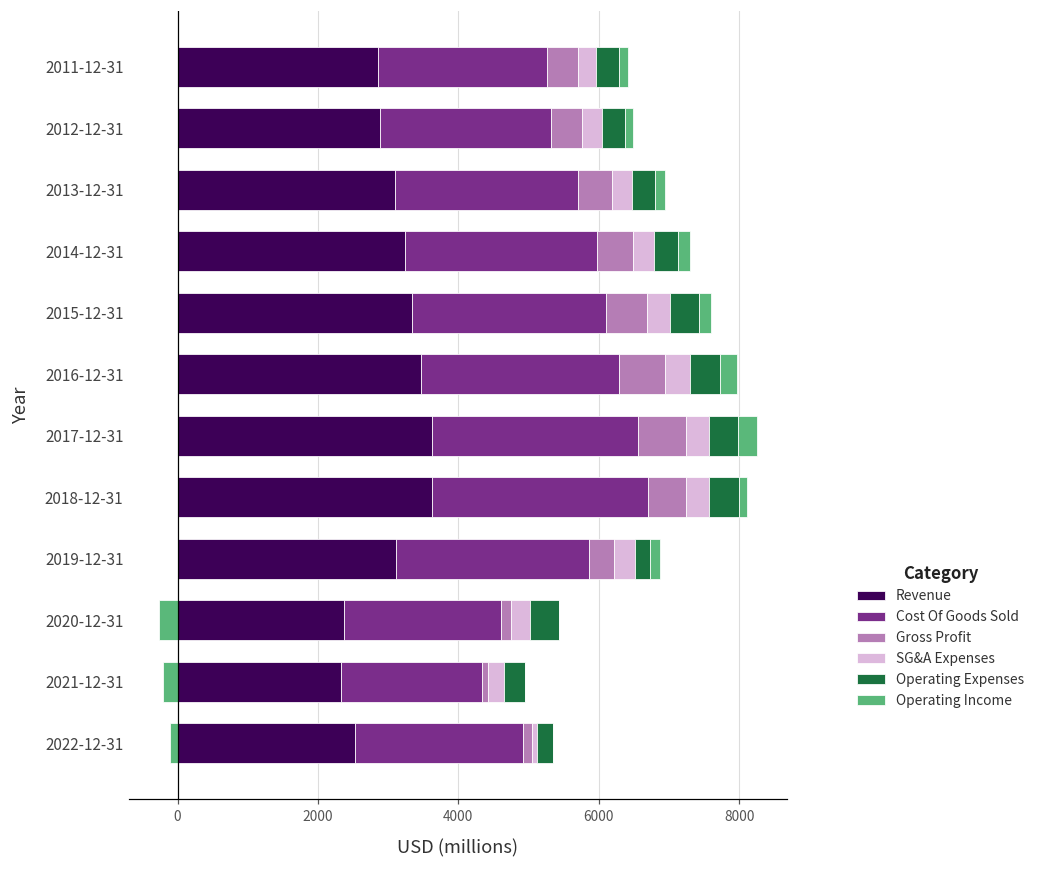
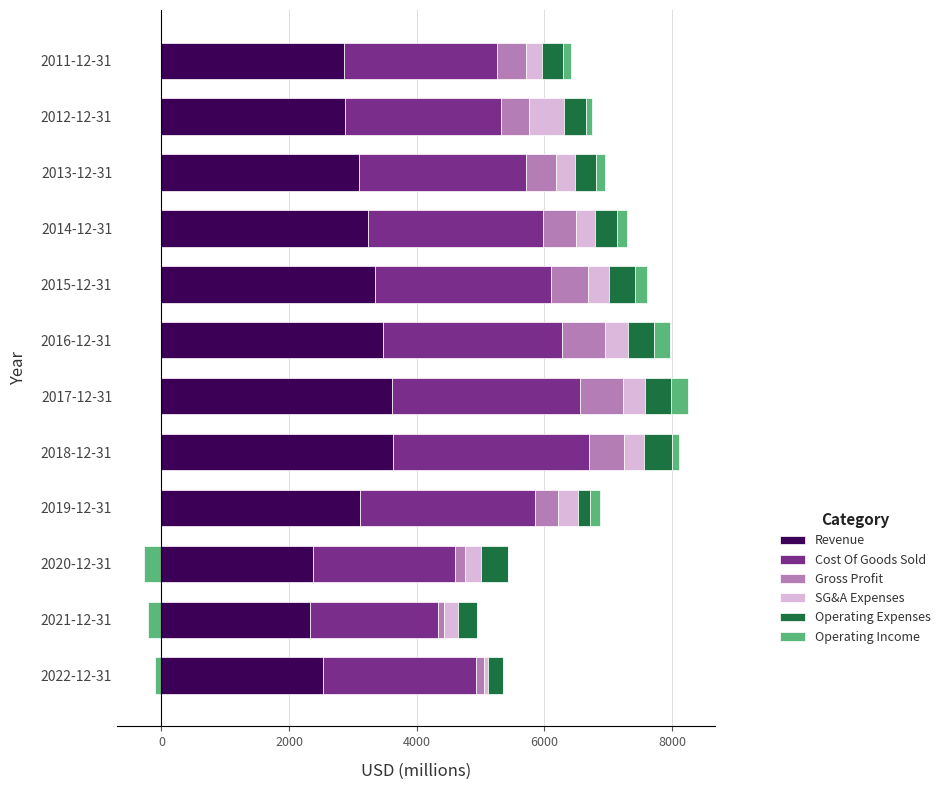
  {
    "Cost Of Goods Sold": {
      "2011-12-31": 2400,
      "2012-12-31": 2400,
      "2013-12-31": 2600,
      "2014-12-31": 2700,
      "2015-12-31": 2800,
      "2016-12-31": 2800,
      "2017-12-31": 2900,
      "2018-12-31": 3100,
      "2019-12-31": 2700,
      "2020-12-31": 2200,
      "2021-12-31": 2000,
      "2022-12-31": 2400
    },
    "Gross Profit": {
      "2011-12-31": 500,
      "2012-12-31": 400,
      "2013-12-31": 500,
      "2014-12-31": 500,
      "2015-12-31": 600,
      "2016-12-31": 700,
      "2017-12-31": 700,
      "2018-12-31": 500,
      "2019-12-31": 400,
      "2020-12-31": 100,
      "2021-12-31": 100,
      "2022-12-31": 100
    },
    "SG&A Expenses": {
      "2011-12-31": 300,
-     "2012-12-31": 300,
+     "2012-12-31": 600,
      "2013-12-31": 300,
      "2014-12-31": 300,
      "2015-12-31": 300,
      "2016-12-31": 400,
      "2017-12-31": 300,
      "2018-12-31": 300,
      "2019-12-31": 300,
      "2020-12-31": 300,
      "2021-12-31": 200,
      "2022-12-31": 100
    },
    "Operating Expenses": {
      "2011-12-31": 300,
      "2012-12-31": 300,
      "2013-12-31": 300,
      "2014-12-31": 300,
      "2015-12-31": 400,
      "2016-12-31": 400,
      "2017-12-31": 400,
      "2018-12-31": 400,
      "2019-12-31": 200,
      "2020-12-31": 400,
      "2021-12-31": 300,
      "2022-12-31": 200
    }
  }
